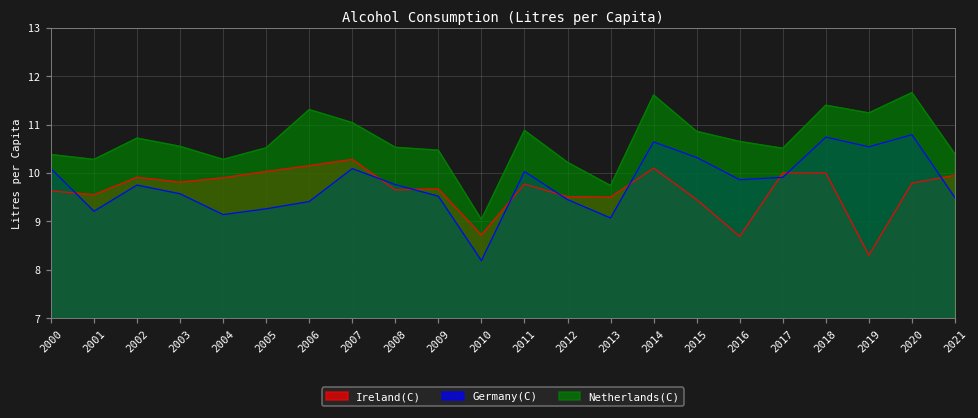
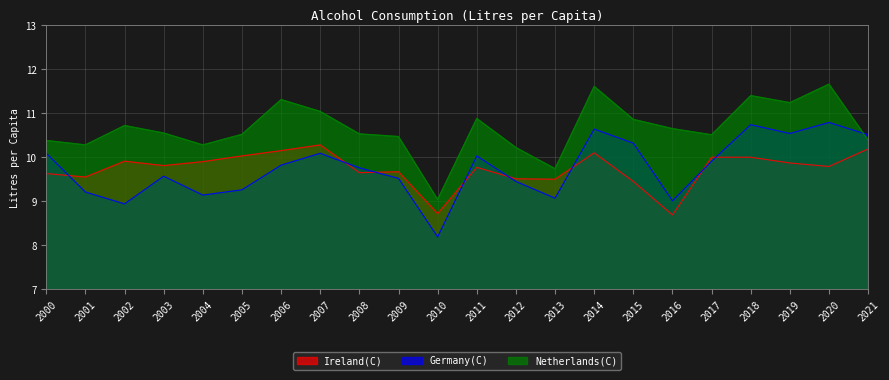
  {
    "Ireland(C)": {
      "2000": 9.6,
      "2001": 9.6,
      "2002": 9.9,
      "2003": 9.8,
      "2004": 9.9,
      "2005": 10.0,
      "2006": 10.2,
      "2007": 10.3,
      "2008": 9.7,
      "2009": 9.7,
      "2010": 8.7,
      "2011": 9.8,
      "2012": 9.5,
      "2013": 9.5,
      "2014": 10.1,
      "2015": 9.5,
      "2016": 8.7,
      "2017": 10.0,
      "2018": 10.0,
-     "2019": 8.3,
+     "2019": 9.9,
      "2020": 9.8,
-     "2021": 10.0
+     "2021": 10.2
    },
    "Germany(C)": {
      "2000": 10.1,
      "2001": 9.2,
-     "2002": 9.8,
+     "2002": 8.9,
      "2003": 9.6,
      "2004": 9.1,
      "2005": 9.3,
-     "2006": 9.4,
+     "2006": 9.8,
      "2007": 10.1,
      "2008": 9.8,
      "2009": 9.5,
      "2010": 8.2,
      "2011": 10.0,
      "2012": 9.5,
      "2013": 9.1,
      "2014": 10.6,
      "2015": 10.3,
-     "2016": 9.9,
+     "2016": 9.0,
      "2017": 9.9,
      "2018": 10.7,
      "2019": 10.5,
      "2020": 10.8,
-     "2021": 9.5
+     "2021": 10.5
    },
    "Netherlands(C)": {
      "2000": 10.4,
      "2001": 10.3,
      "2002": 10.7,
      "2003": 10.6,
      "2004": 10.3,
      "2005": 10.5,
      "2006": 11.3,
      "2007": 11.0,
      "2008": 10.5,
      "2009": 10.5,
      "2010": 9.0,
      "2011": 10.9,
      "2012": 10.2,
      "2013": 9.7,
      "2014": 11.6,
      "2015": 10.9,
      "2016": 10.7,
      "2017": 10.5,
      "2018": 11.4,
      "2019": 11.2,
      "2020": 11.7,
      "2021": 10.4
    }
  }
